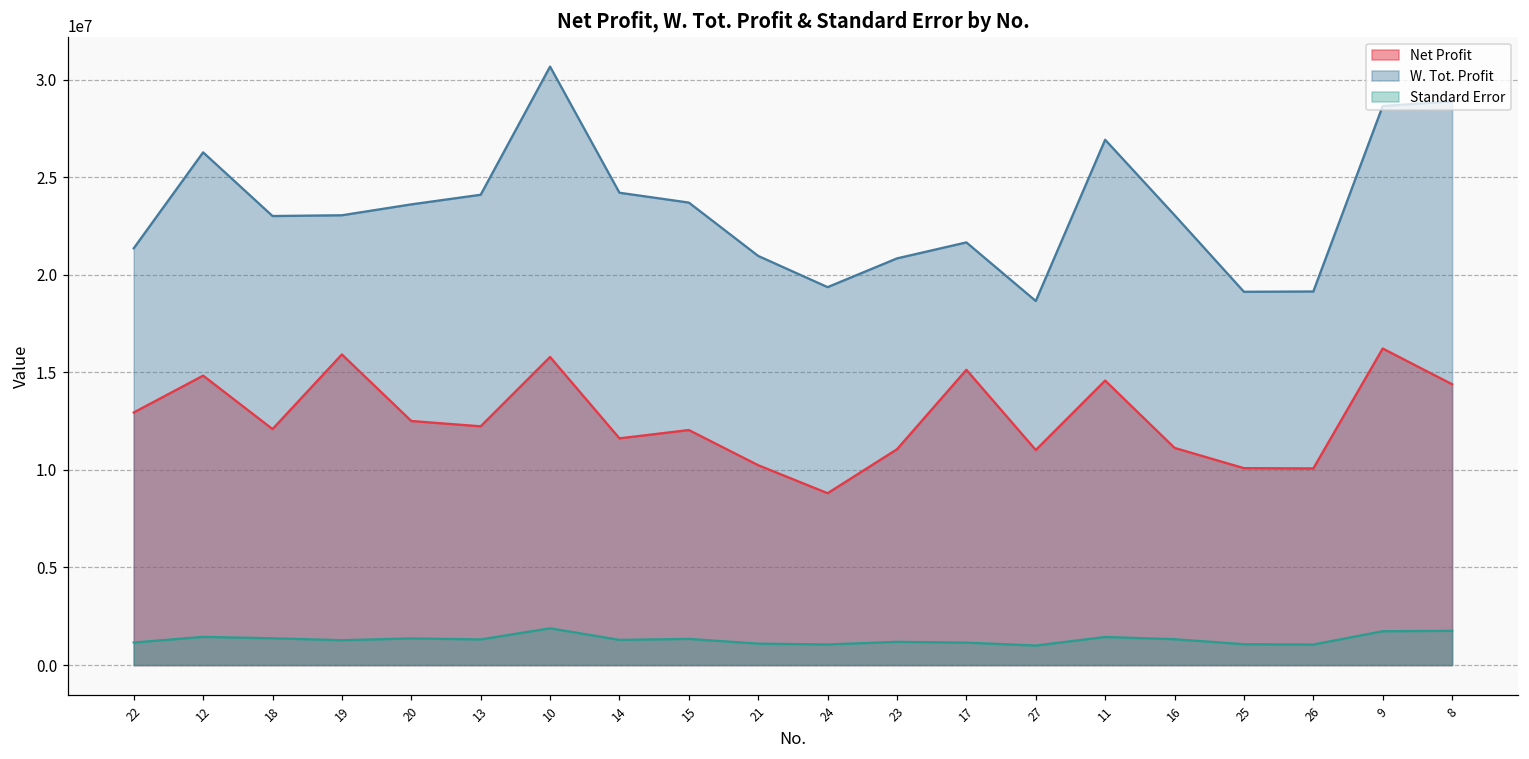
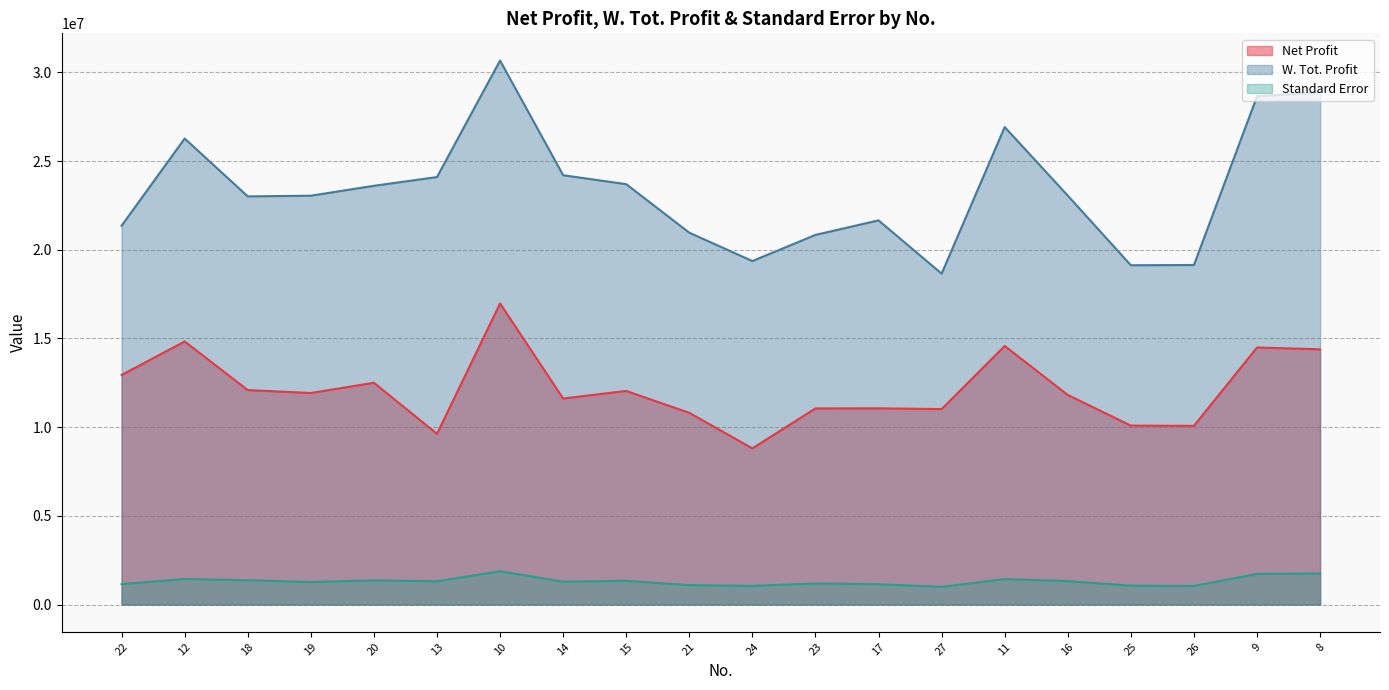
  {
    "Net Profit": {
      "22": 12900000,
      "12": 14800000,
      "18": 12100000,
-     "19": 15900000,
+     "19": 11900000,
      "20": 12500000,
-     "13": 12200000,
-     "10": 15800000,
+     "13": 9600000,
+     "10": 17000000,
      "14": 11600000,
      "15": 12000000,
-     "21": 10200000,
+     "21": 10800000,
      "24": 8800000,
      "23": 11100000,
-     "17": 15100000,
+     "17": 11100000,
      "27": 11000000,
      "11": 14600000,
-     "16": 11100000,
+     "16": 11800000,
      "25": 10100000,
      "26": 10100000,
-     "9": 16200000,
+     "9": 14500000,
      "8": 14400000
    }
  }
